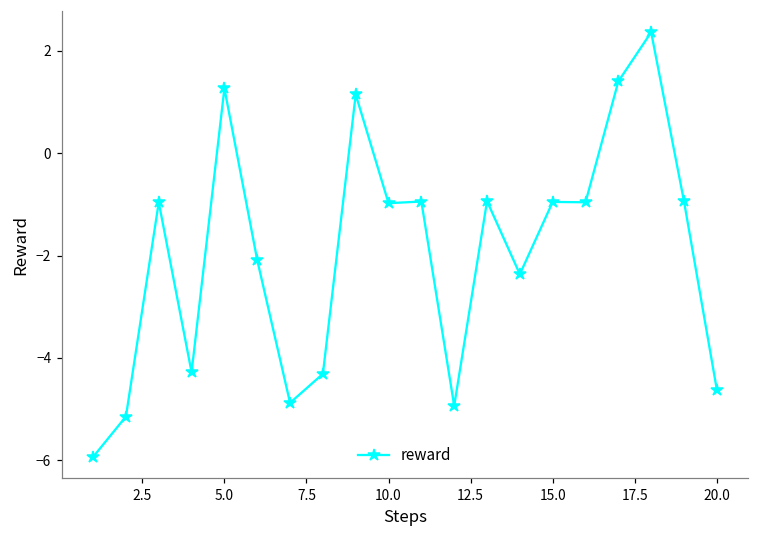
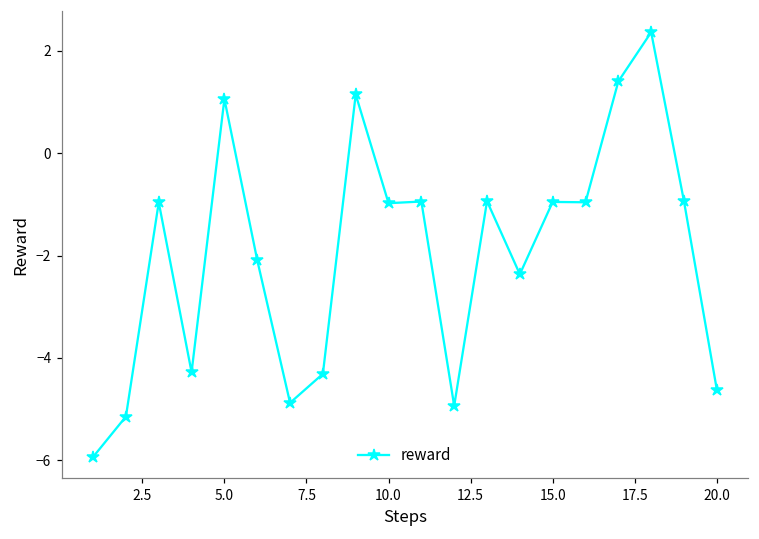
  {
-   "5.0": 1.3,
+   "5.0": 1.1,
    "10.0": -1.0,
    "15.0": -1.0,
    "20.0": -4.6
  }
